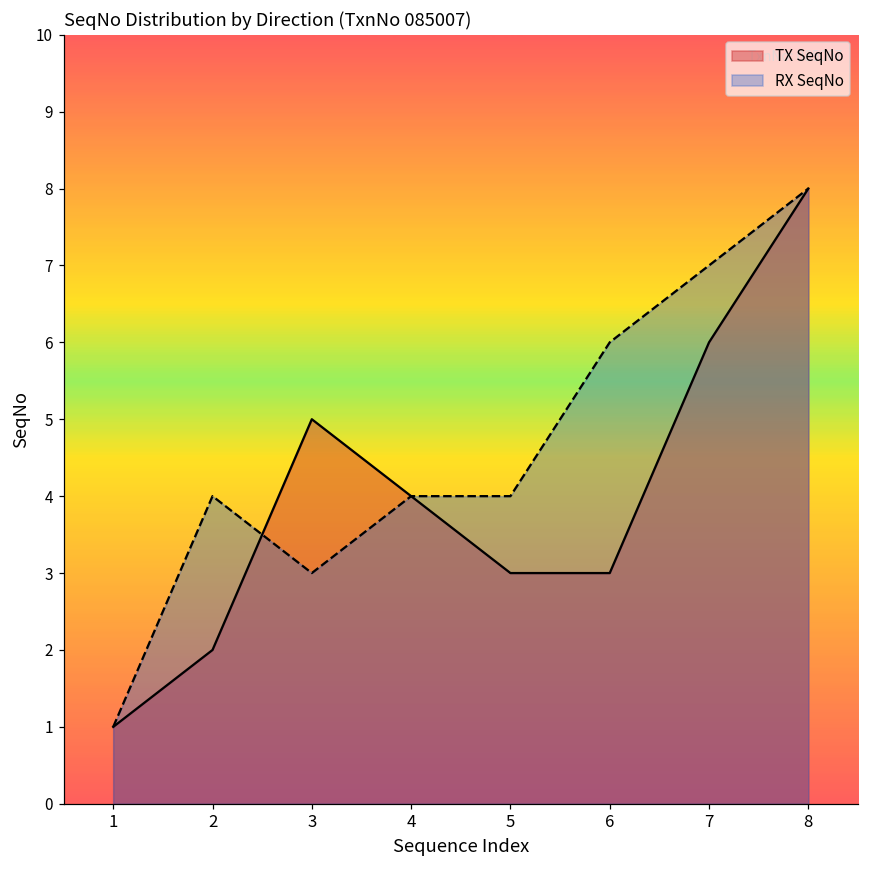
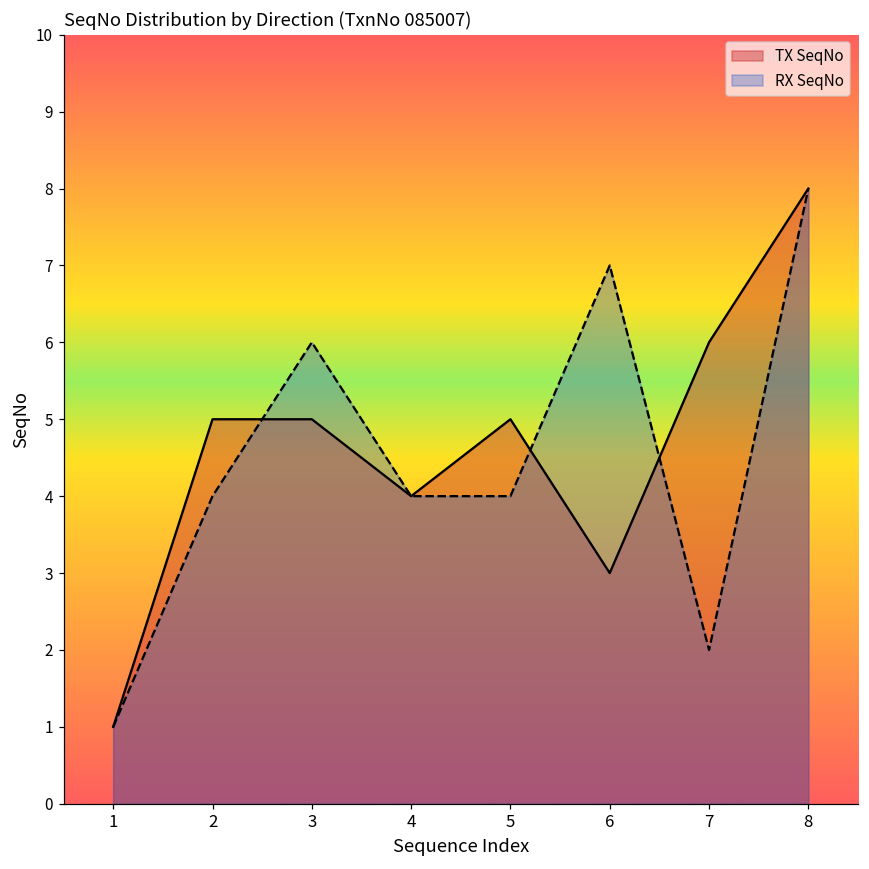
  {
    "TX SeqNo": {
-     "2": 2,
+     "2": 5,
      "3": 5,
-     "5": 3,
+     "5": 5,
      "6": 3,
      "7": 6
    },
    "RX SeqNo": {
      "2": 4,
-     "3": 3,
+     "3": 6,
      "5": 4,
-     "6": 6,
-     "7": 7
+     "6": 7,
+     "7": 2
    }
  }
